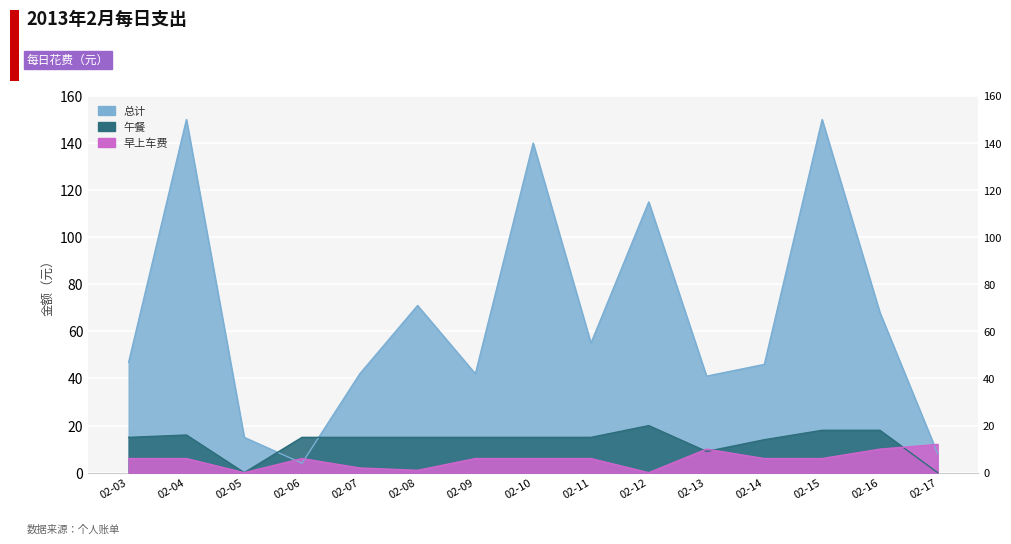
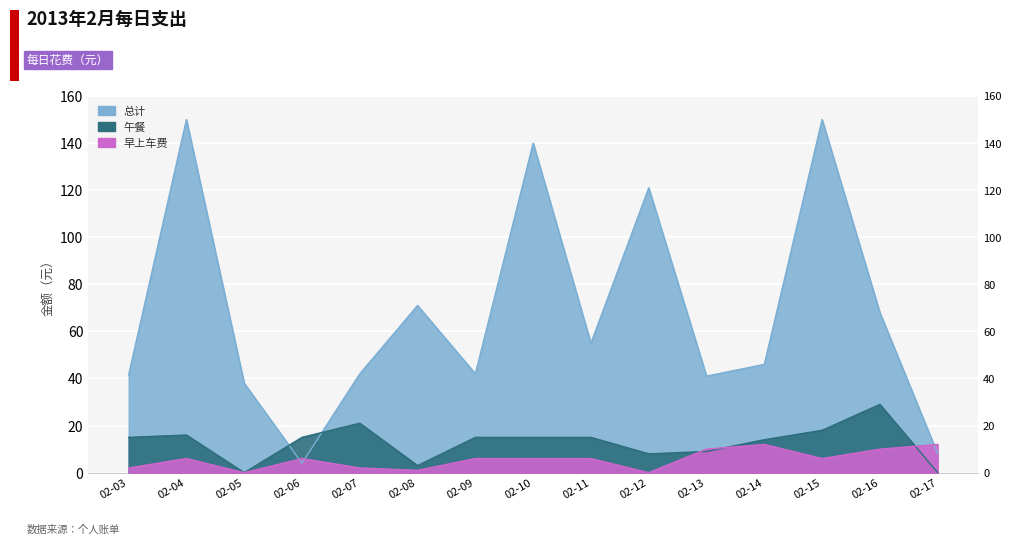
  {
    "总计": {
-     "02-03": 47,
+     "02-03": 42,
      "02-04": 150,
-     "02-05": 15,
+     "02-05": 38,
      "02-06": 4,
      "02-07": 42,
      "02-08": 71,
      "02-09": 42,
      "02-10": 140,
      "02-11": 55,
-     "02-12": 115,
+     "02-12": 121,
      "02-13": 41,
      "02-14": 46,
      "02-15": 150,
      "02-16": 68,
      "02-17": 8
    },
    "午餐": {
      "02-03": 15,
      "02-04": 16,
      "02-06": 15,
-     "02-07": 15,
-     "02-08": 15,
+     "02-07": 21,
+     "02-08": 3,
      "02-09": 15,
      "02-10": 15,
      "02-11": 15,
-     "02-12": 20,
+     "02-12": 8,
      "02-14": 14,
      "02-15": 18,
-     "02-16": 18,
+     "02-16": 29,
      "02-17": 0
    },
    "早上车费": {
-     "02-03": 6,
+     "02-03": 2,
      "02-04": 6,
      "02-06": 6,
      "02-07": 2,
      "02-08": 1,
      "02-09": 6,
      "02-10": 6,
      "02-11": 6,
      "02-12": 0,
-     "02-14": 6,
+     "02-14": 12,
      "02-15": 6,
      "02-16": 10,
      "02-17": 12
    }
  }
